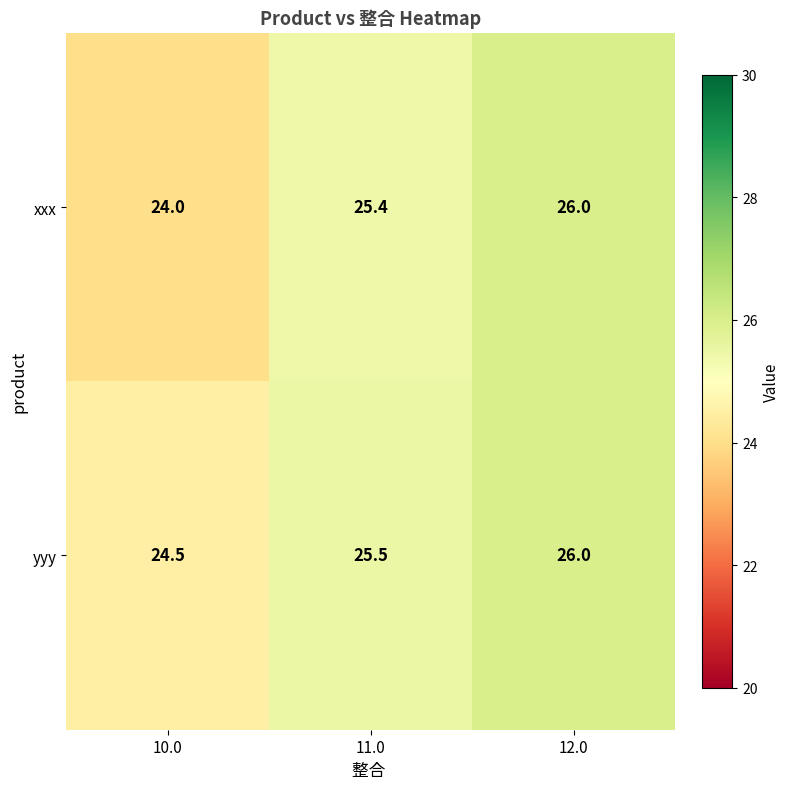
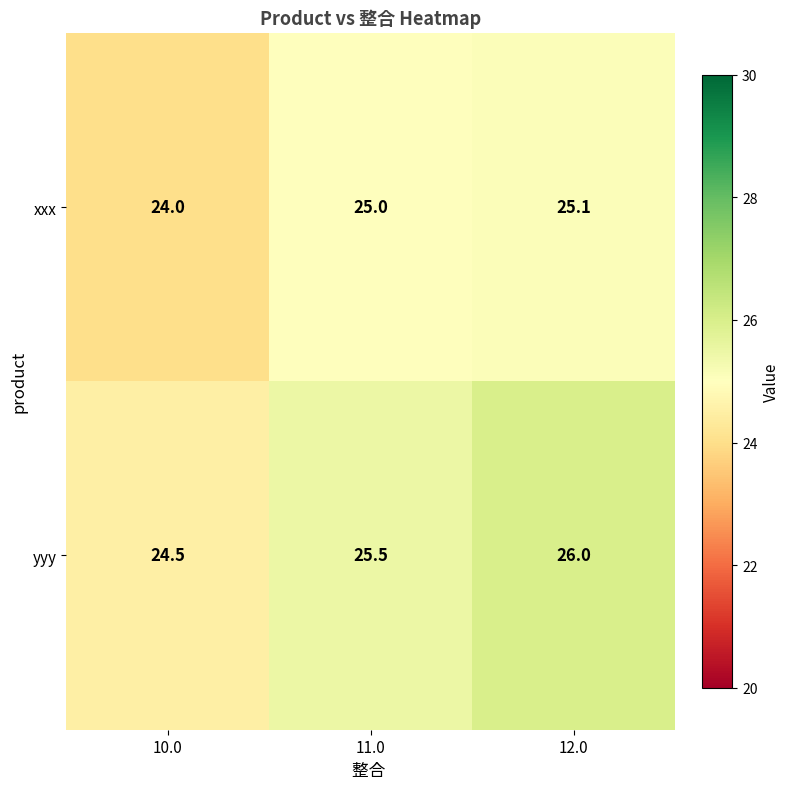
  {
    "xxx": {
      "10.0": 24.0,
-     "11.0": 25.4,
-     "12.0": 26.0
+     "11.0": 25.0,
+     "12.0": 25.1
    },
    "yyy": {
      "10.0": 24.5,
      "11.0": 25.5,
      "12.0": 26.0
    }
  }
